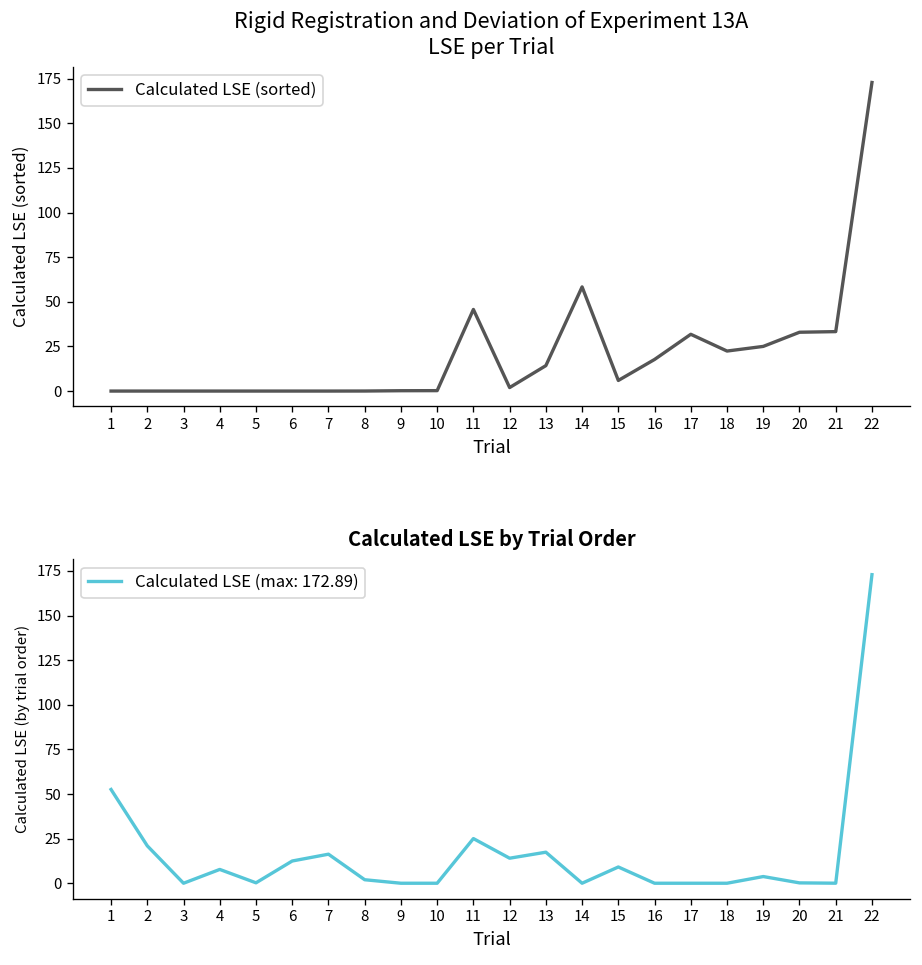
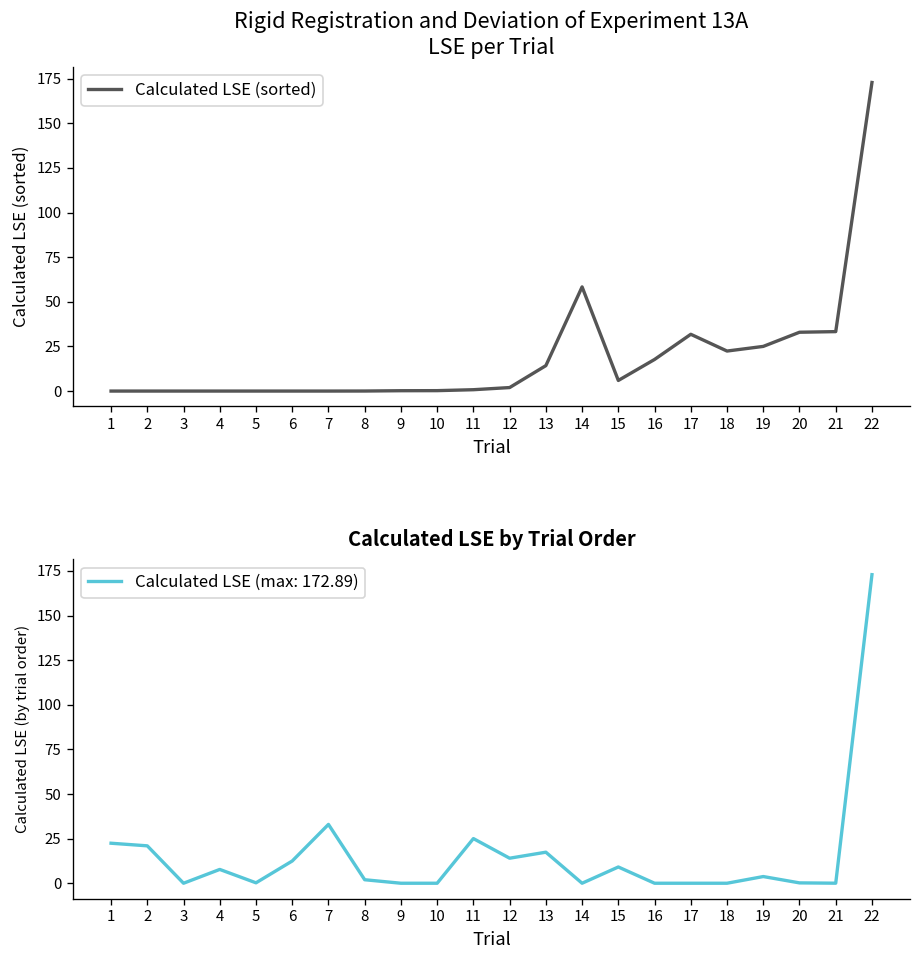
  {
    "Rigid Registration and Deviation of Experiment 13A LSE per Trial": {
      "1": 0,
      "2": 0,
      "3": 0,
      "4": 0,
      "5": 0,
      "6": 0,
      "7": 0,
      "8": 0,
      "9": 0,
      "10": 0,
-     "11": 46,
+     "11": 1,
      "12": 2,
      "13": 14,
      "14": 58,
      "15": 6,
      "16": 18,
      "17": 32,
      "18": 22,
      "19": 25,
      "20": 33,
      "21": 33,
      "22": 173
    },
    "Calculated LSE by Trial Order": {
-     "1": 53,
+     "1": 22,
      "2": 21,
      "3": 0,
      "4": 8,
      "5": 0,
      "6": 12,
-     "7": 16,
+     "7": 33,
      "8": 2,
      "9": 0,
      "10": 0,
      "11": 25,
      "12": 14,
      "13": 17,
      "14": 0,
      "15": 9,
      "16": 0,
      "17": 0,
      "18": 0,
      "19": 4,
      "20": 0,
      "21": 0,
      "22": 173
    }
  }
